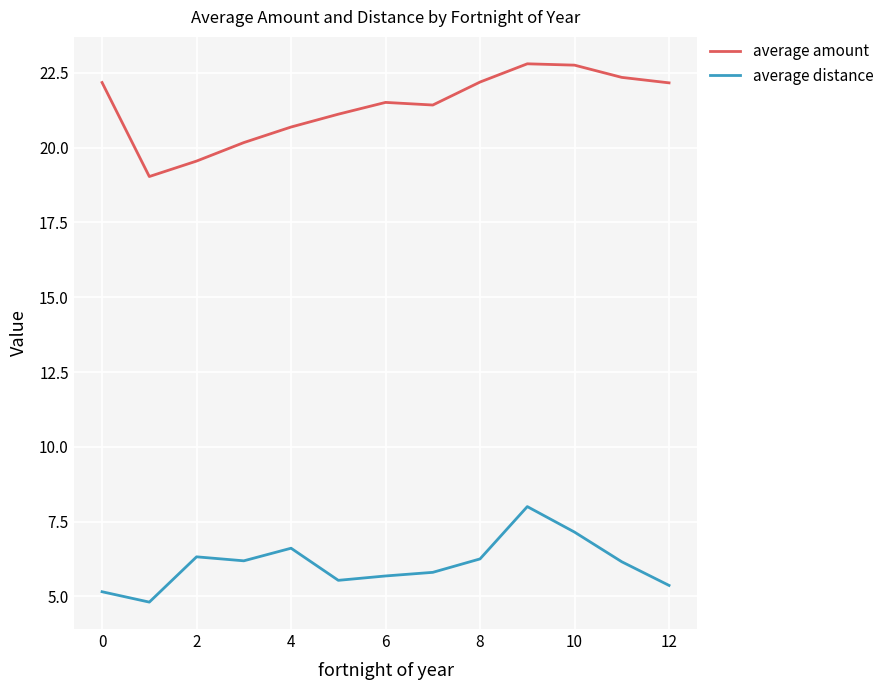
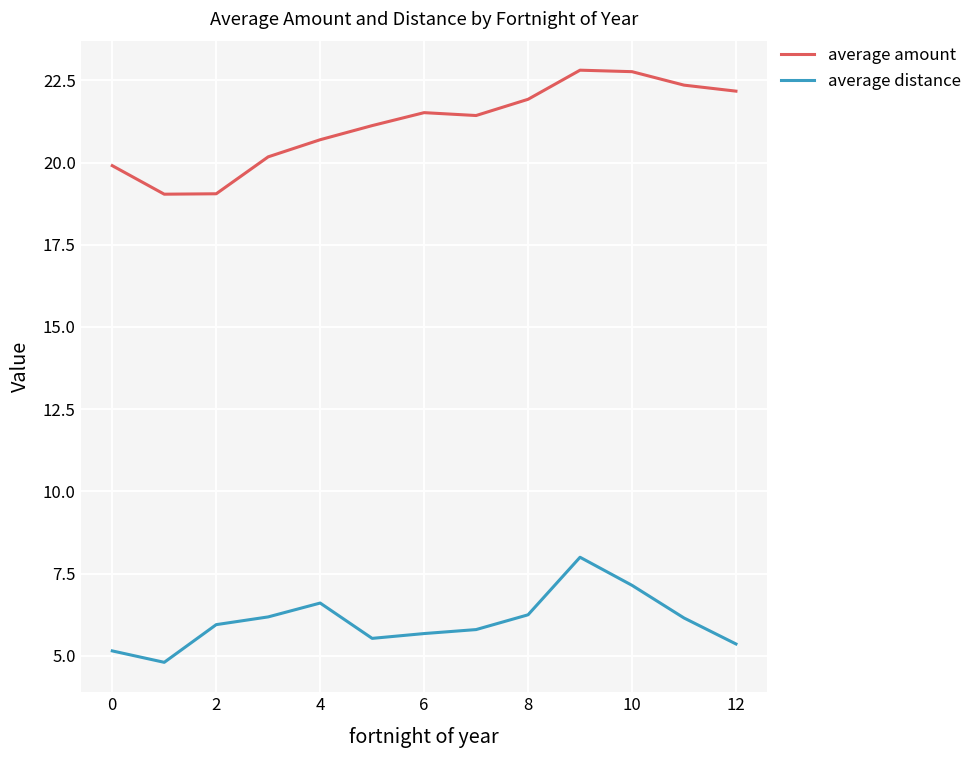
  {
    "average amount": {
-     "0": 22.2,
-     "2": 19.6,
+     "0": 19.9,
+     "2": 19.0,
      "4": 20.7,
      "6": 21.5,
-     "8": 22.2,
+     "8": 21.9,
      "10": 22.8,
      "12": 22.2
    },
    "average distance": {
      "0": 5.2,
-     "2": 6.3,
+     "2": 6.0,
      "4": 6.6,
      "6": 5.7,
      "8": 6.2,
      "10": 7.1,
      "12": 5.4
    }
  }
